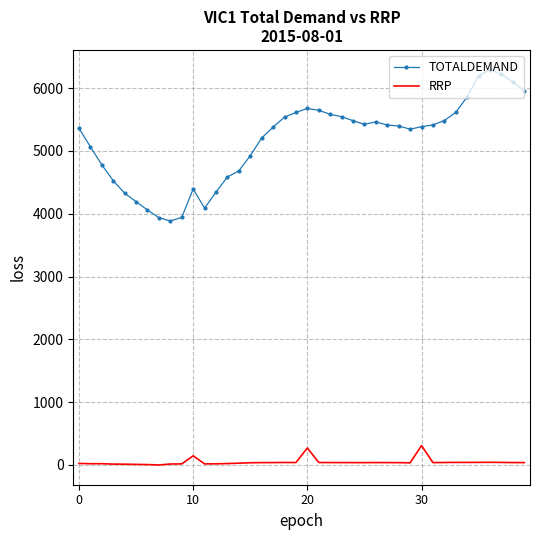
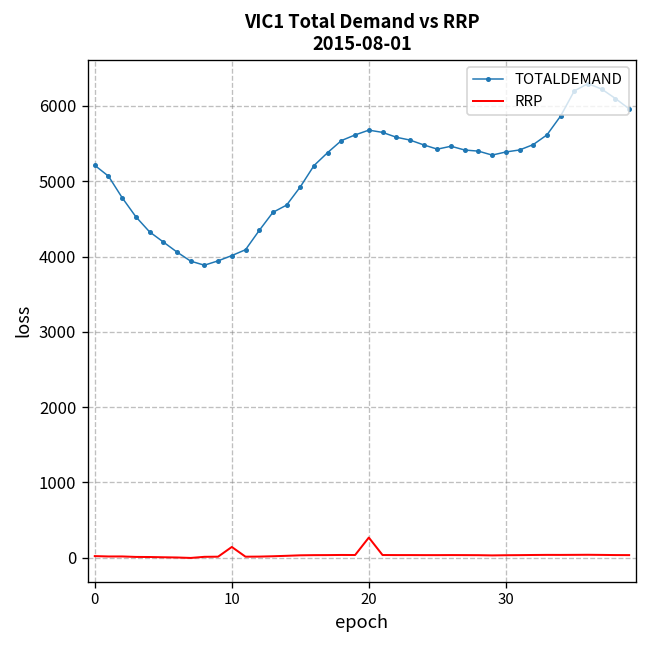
  {
    "TOTALDEMAND": {
-     "0": 5400,
-     "10": 4400,
+     "0": 5200,
+     "10": 4000,
      "20": 5700,
      "30": 5400
    },
    "RRP": {
      "0": 0,
      "10": 100,
      "20": 300,
-     "30": 300
+     "30": 0
    }
  }
